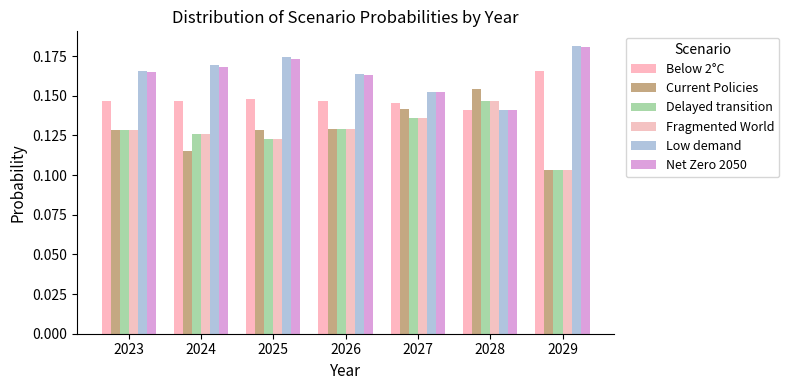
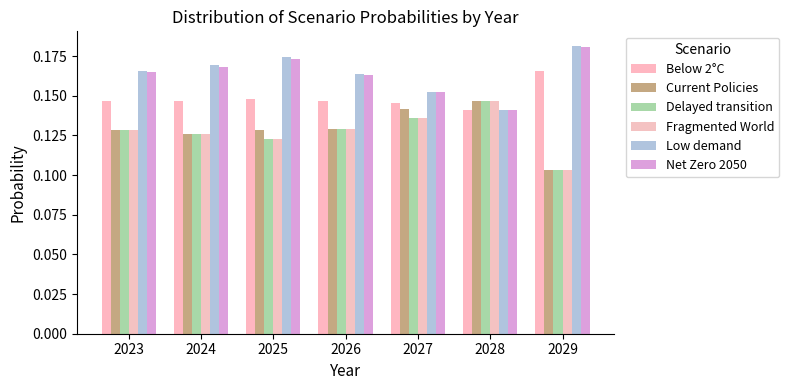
  {
    "Current Policies": {
      "2023": 0.128,
-     "2024": 0.115,
+     "2024": 0.126,
      "2025": 0.128,
      "2026": 0.129,
      "2027": 0.142,
-     "2028": 0.154,
+     "2028": 0.147,
      "2029": 0.103
    }
  }
